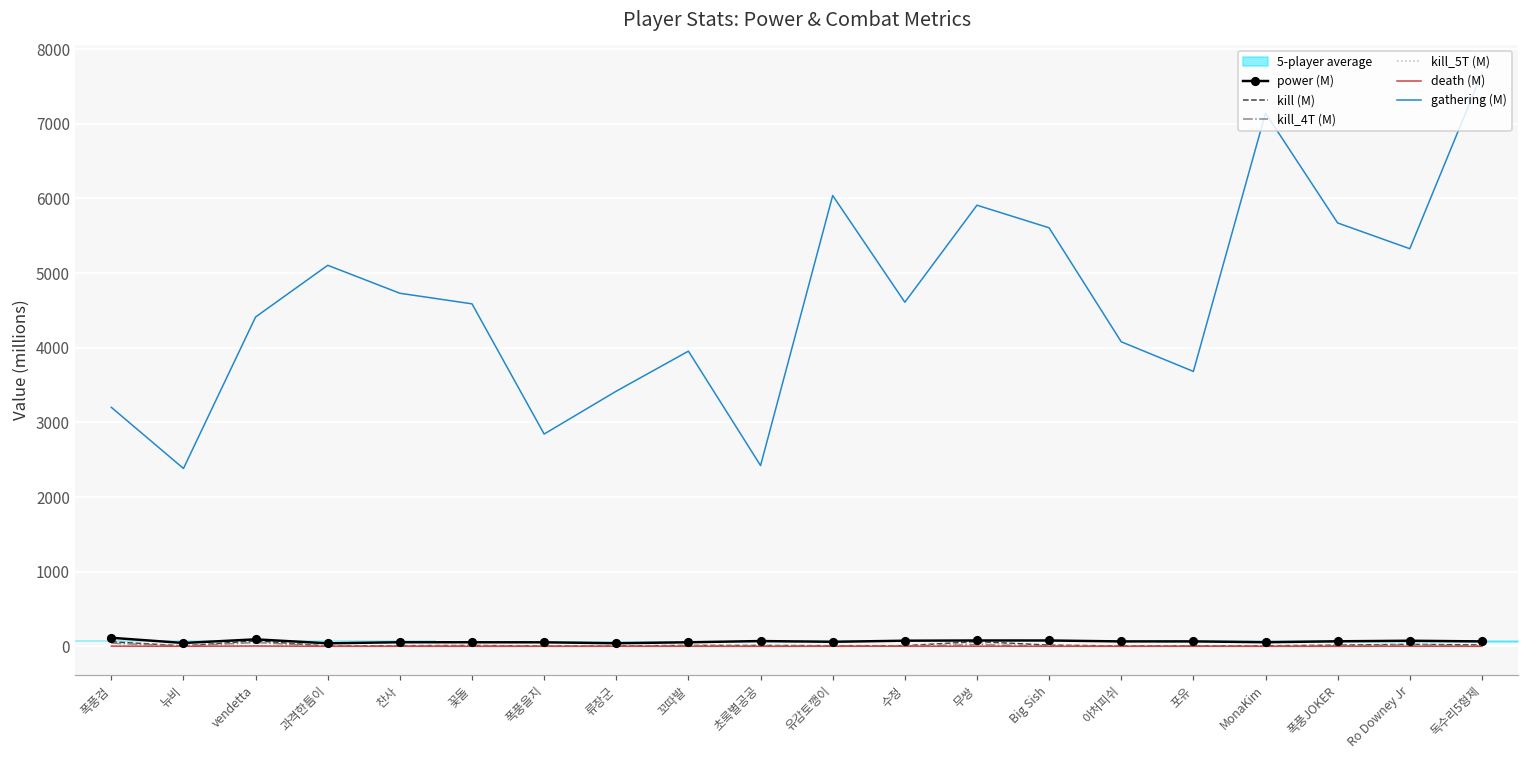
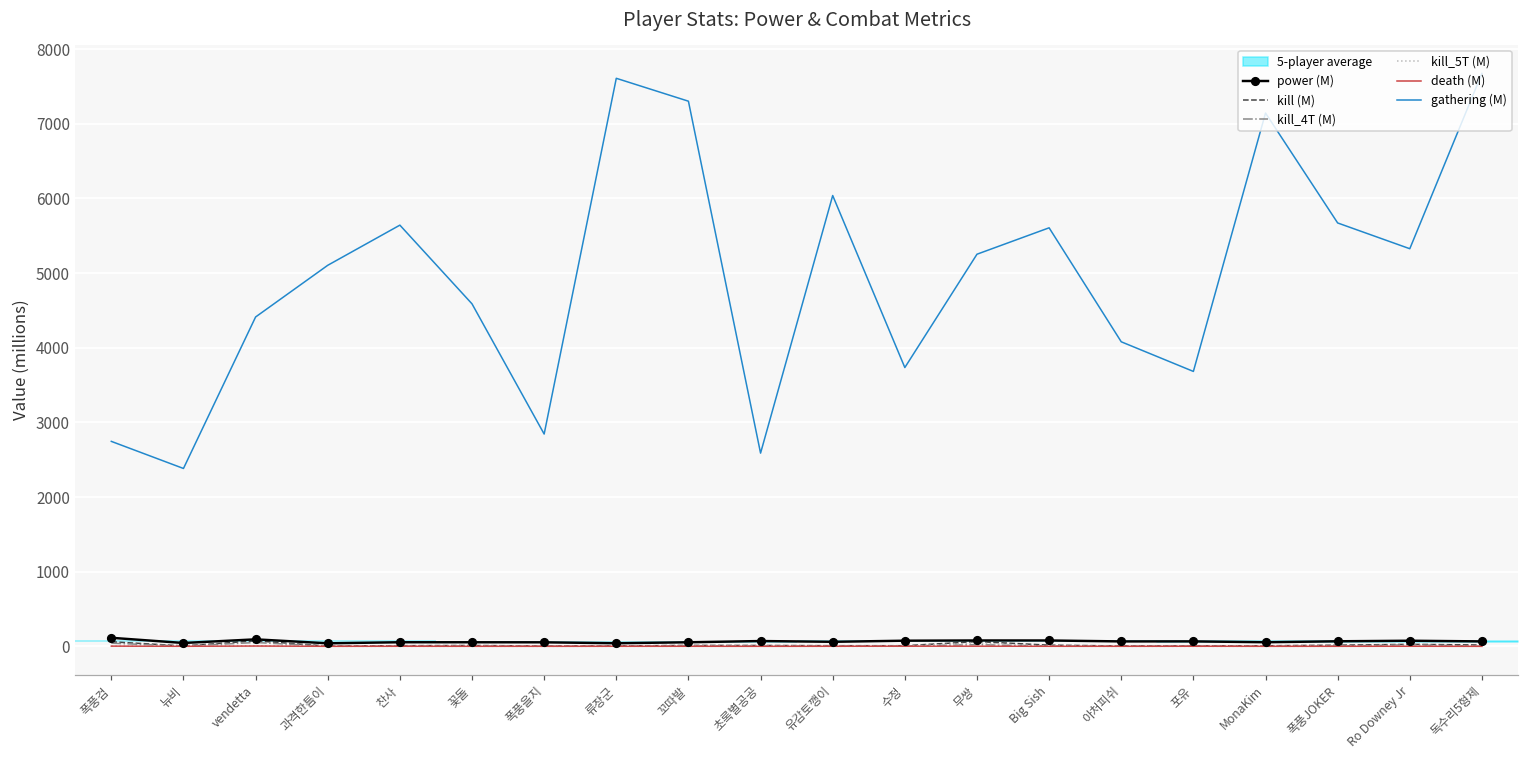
  {
    "power (M)": {
      "폭풍검": 100,
      "뉴비": 0,
      "찬사": 100,
      "꽃돌": 100,
      "폭풍을지": 100,
      "꼬따발": 100,
      "초록별공공": 100,
      "유감토깽이": 100,
      "수정": 100,
      "Big Sish": 100,
      "아처피쉬": 100,
      "포유": 100,
      "MonaKim": 100,
      "폭풍JOKER": 100,
      "Ro Downey Jr": 100,
      "독수리5형제": 100
    },
    "gathering (M)": {
-     "폭풍검": 3200,
+     "폭풍검": 2700,
      "뉴비": 2400,
      "vendetta": 4400,
      "과격한틈이": 5100,
-     "찬사": 4700,
+     "찬사": 5600,
      "꽃돌": 4600,
      "폭풍을지": 2800,
-     "류장군": 3400,
-     "꼬따발": 4000,
-     "초록별공공": 2400,
+     "류장군": 7600,
+     "꼬따발": 7300,
+     "초록별공공": 2600,
      "유감토깽이": 6000,
-     "수정": 4600,
-     "무쌍": 5900,
+     "수정": 3700,
+     "무쌍": 5300,
      "Big Sish": 5600,
      "아처피쉬": 4100,
      "포유": 3700,
      "폭풍JOKER": 5700,
      "Ro Downey Jr": 5300
    }
  }
